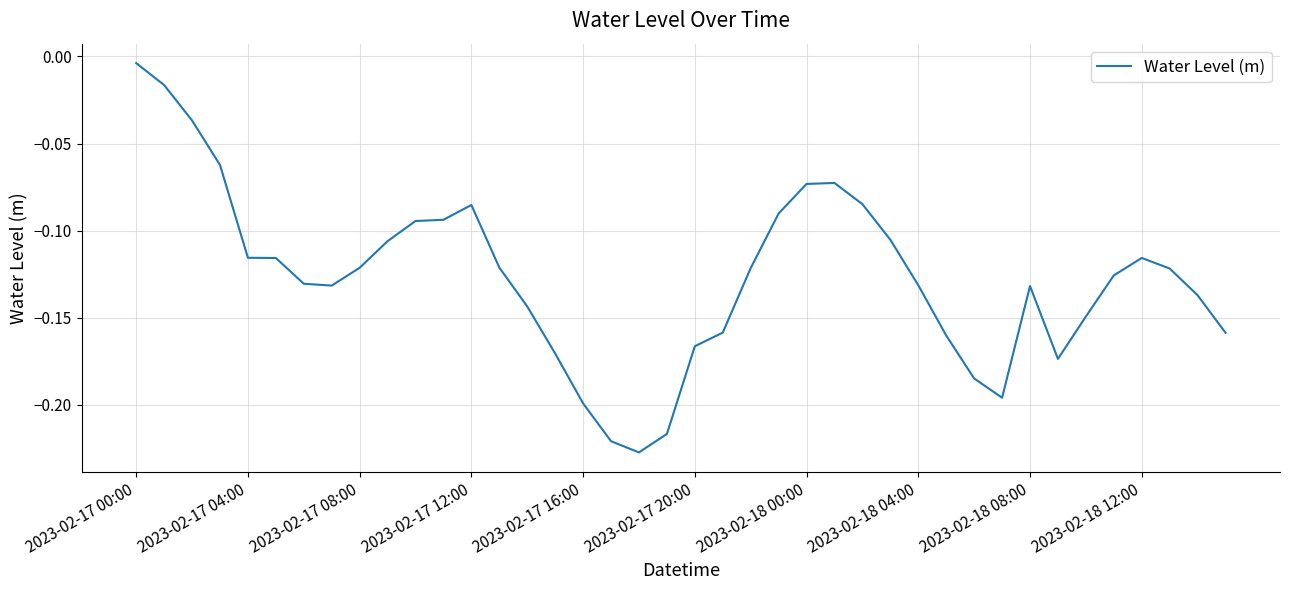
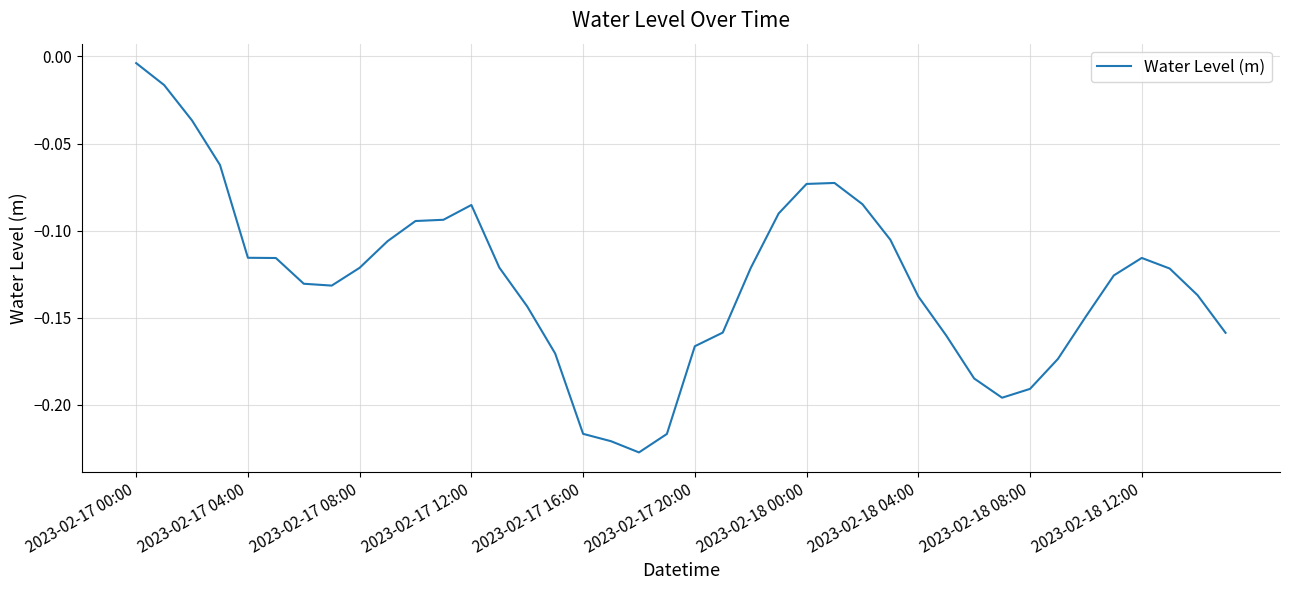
  {
    "2023-02-17 00:00": -0.004,
    "2023-02-17 04:00": -0.116,
    "2023-02-17 08:00": -0.121,
    "2023-02-17 12:00": -0.085,
-   "2023-02-17 16:00": -0.199,
+   "2023-02-17 16:00": -0.217,
    "2023-02-17 20:00": -0.166,
    "2023-02-18 00:00": -0.073,
-   "2023-02-18 04:00": -0.131,
-   "2023-02-18 08:00": -0.132,
+   "2023-02-18 04:00": -0.138,
+   "2023-02-18 08:00": -0.191,
    "2023-02-18 12:00": -0.116
  }
